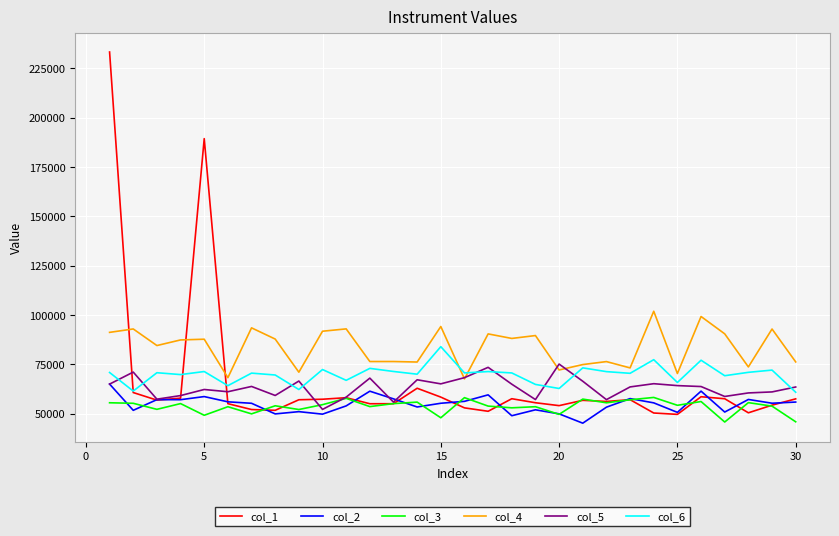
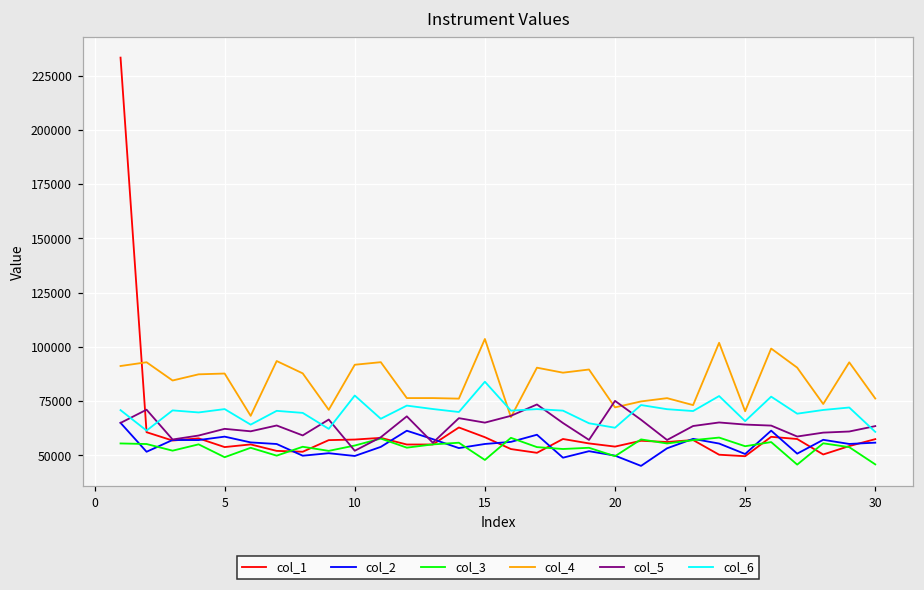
  {
    "col_1": {
-     "5": 189000,
+     "5": 54000,
      "10": 57000,
      "15": 58000,
      "20": 54000,
      "30": 57000
    },
    "col_2": {
      "5": 59000,
      "10": 50000,
      "15": 55000,
      "30": 56000
    },
    "col_3": {
      "5": 49000,
      "10": 55000,
      "15": 48000,
      "25": 54000,
      "30": 46000
    },
    "col_4": {
      "5": 88000,
      "10": 92000,
-     "15": 94000,
+     "15": 104000,
      "20": 72000,
      "25": 70000,
      "30": 76000
    },
    "col_5": {
      "5": 62000,
      "10": 52000,
      "15": 65000,
      "20": 75000,
      "25": 64000,
      "30": 64000
    },
    "col_6": {
      "5": 71000,
-     "10": 72000,
+     "10": 78000,
      "15": 84000,
      "20": 63000,
      "25": 66000,
      "30": 61000
    }
  }
